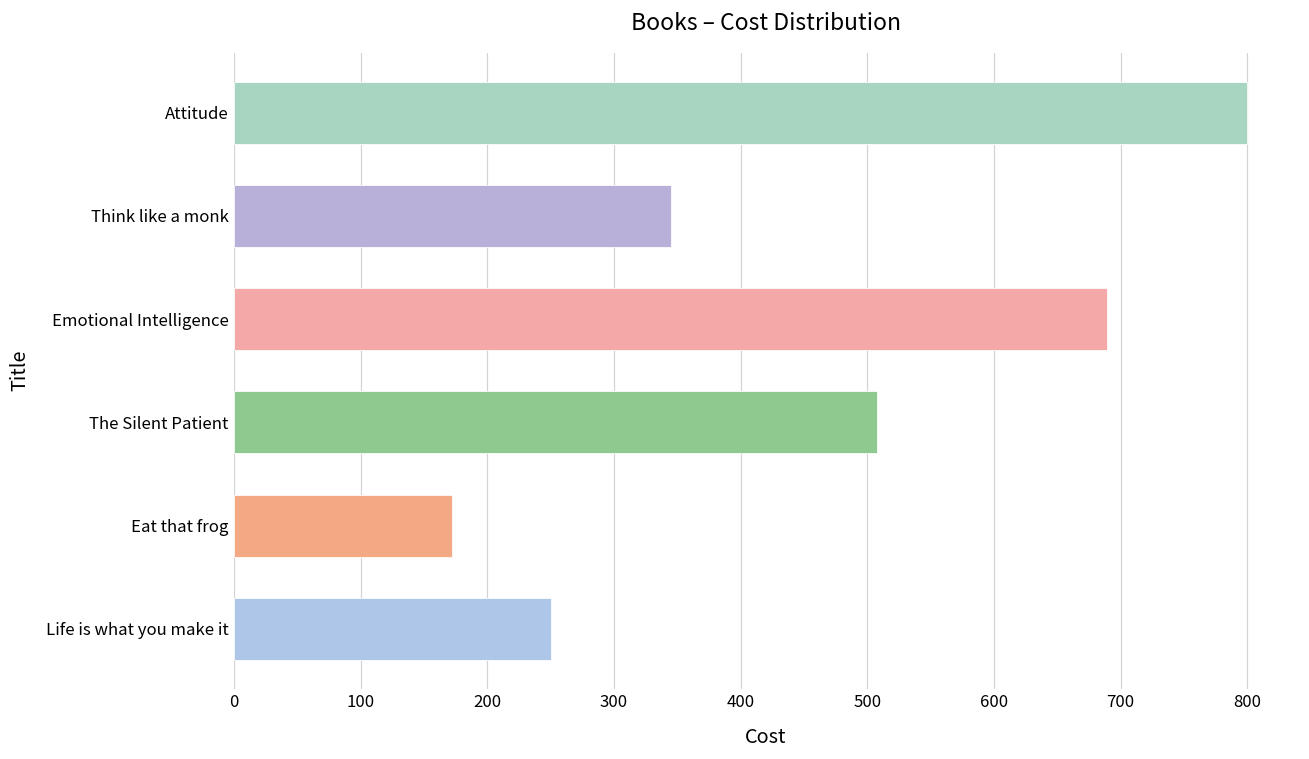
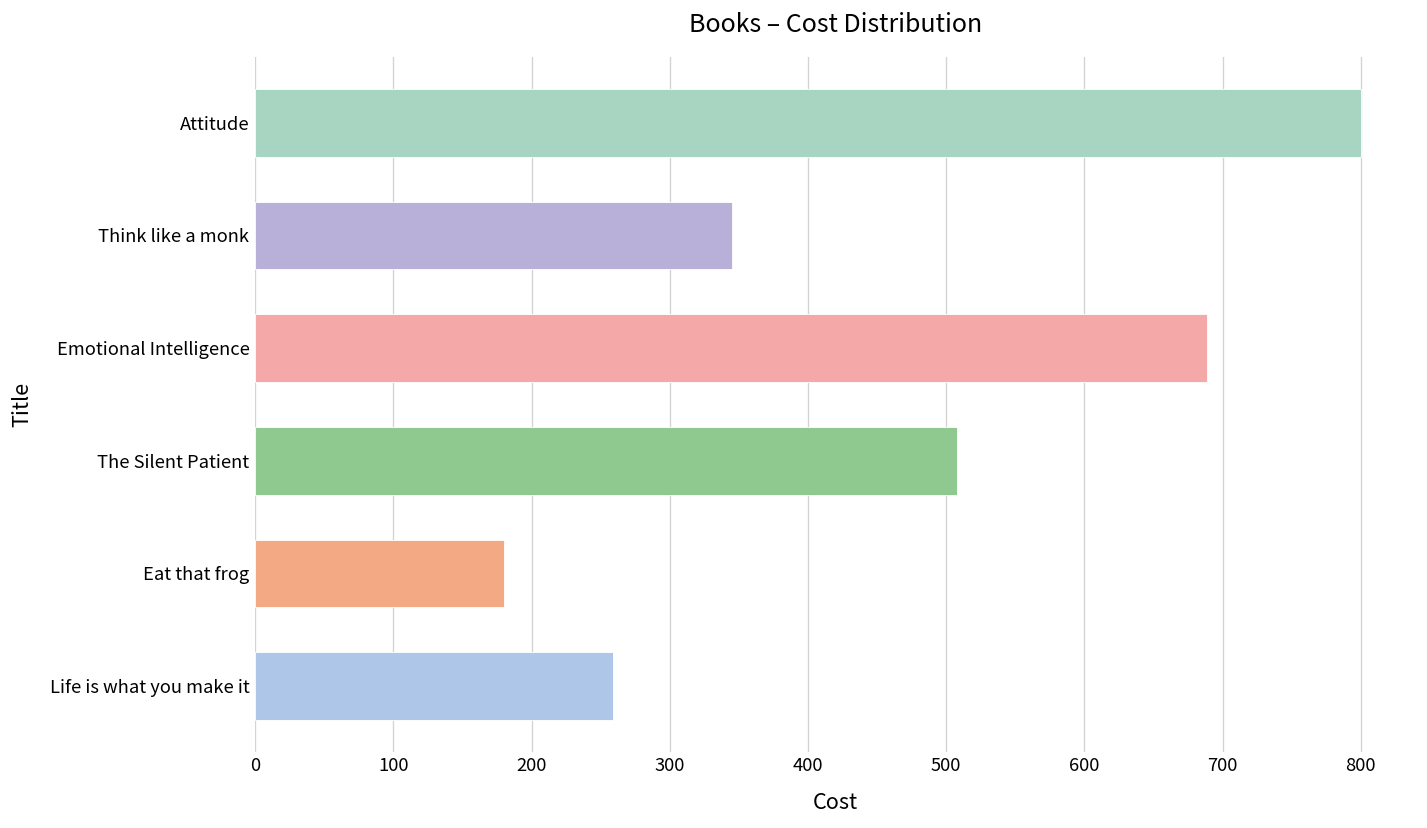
  {
    "Attitude": 800,
    "Think like a monk": 345,
    "Emotional Intelligence": 689,
    "The Silent Patient": 508,
-   "Eat that frog": 172,
-   "Life is what you make it": 250
+   "Eat that frog": 180,
+   "Life is what you make it": 259
  }
